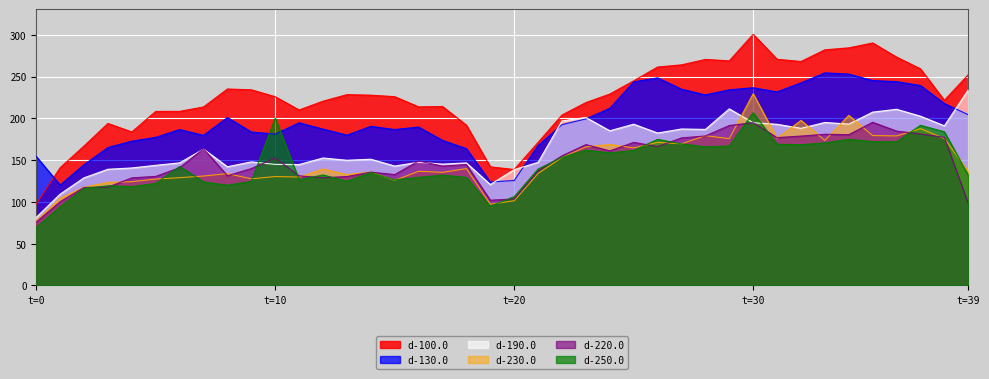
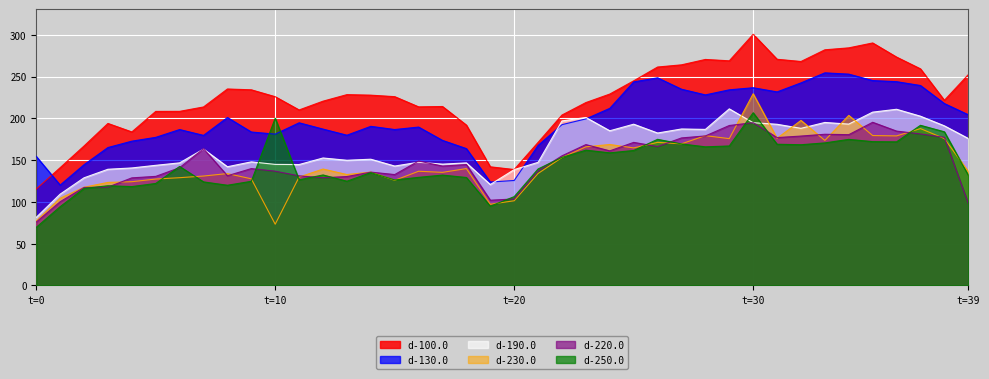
  {
    "d-100.0": {
-     "t=0": 100,
+     "t=0": 120,
      "t=10": 230,
      "t=30": 300,
      "t=39": 250
    },
    "d-130.0": {
      "t=0": 150,
      "t=10": 180,
      "t=20": 130,
      "t=30": 240,
      "t=39": 200
    },
    "d-190.0": {
      "t=0": 80,
      "t=10": 140,
-     "t=39": 230
+     "t=39": 180
    },
    "d-230.0": {
-     "t=10": 130,
+     "t=10": 70,
      "t=30": 230,
      "t=39": 140
    },
    "d-220.0": {
-     "t=10": 150,
+     "t=10": 140,
      "t=39": 100
    },
    "d-250.0": {
      "t=0": 70,
      "t=10": 200,
      "t=30": 210,
      "t=39": 130
    }
  }
